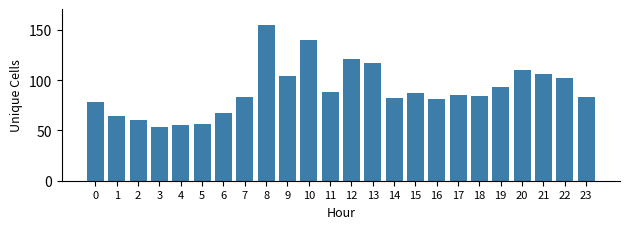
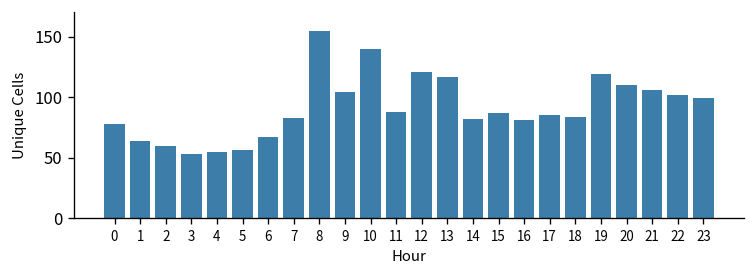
  {
    "0": 78,
    "1": 64,
    "2": 60,
    "3": 53,
    "4": 55,
    "5": 56,
    "6": 67,
    "7": 83,
    "8": 155,
    "9": 104,
    "10": 140,
    "11": 88,
    "12": 121,
    "13": 117,
    "14": 82,
    "15": 87,
    "16": 81,
    "17": 85,
    "18": 84,
-   "19": 93,
+   "19": 119,
    "20": 110,
    "21": 106,
    "22": 102,
-   "23": 83
+   "23": 99
  }
